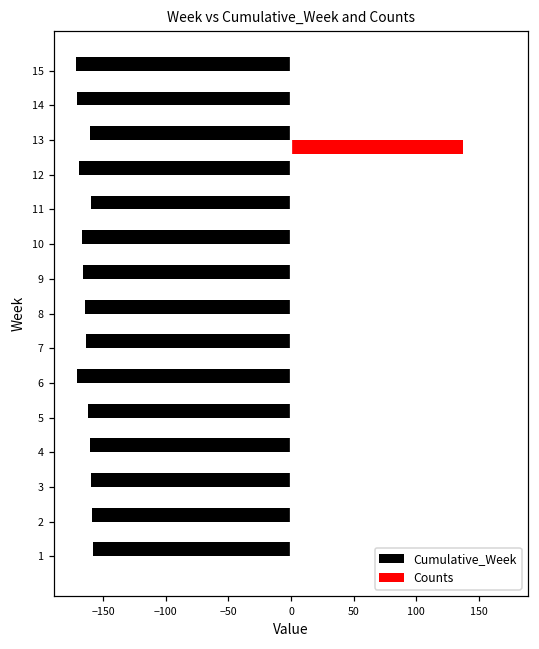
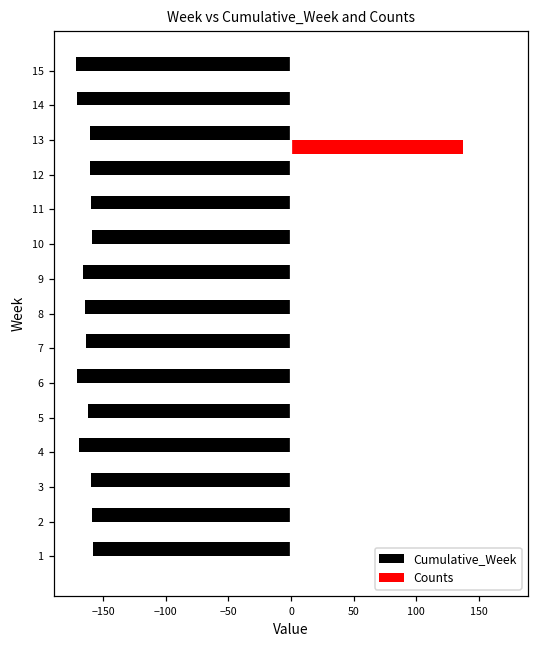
  {
    "Cumulative_Week": {
      "15": -172,
      "14": -171,
      "13": -161,
-     "12": -169,
+     "12": -161,
      "11": -160,
-     "10": -167,
+     "10": -159,
      "9": -166,
      "8": -165,
      "7": -164,
      "6": -171,
      "5": -162,
-     "4": -161,
+     "4": -169,
      "3": -160,
      "2": -159,
      "1": -158
    },
    "Counts": {
      "13": 138
    }
  }
